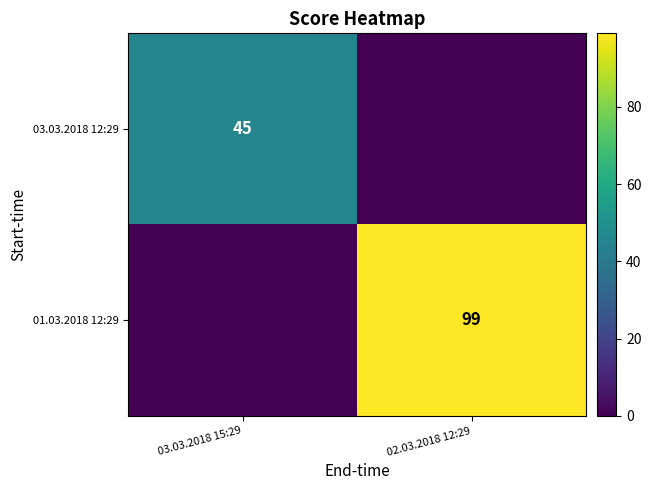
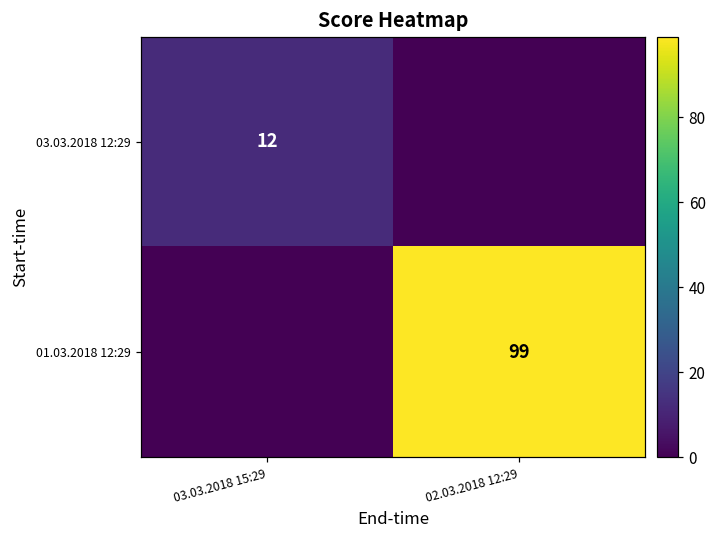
  {
    "03.03.2018 12:29": {
-     "03.03.2018 15:29": 45
+     "03.03.2018 15:29": 12
    },
    "01.03.2018 12:29": {
      "02.03.2018 12:29": 99
    }
  }
